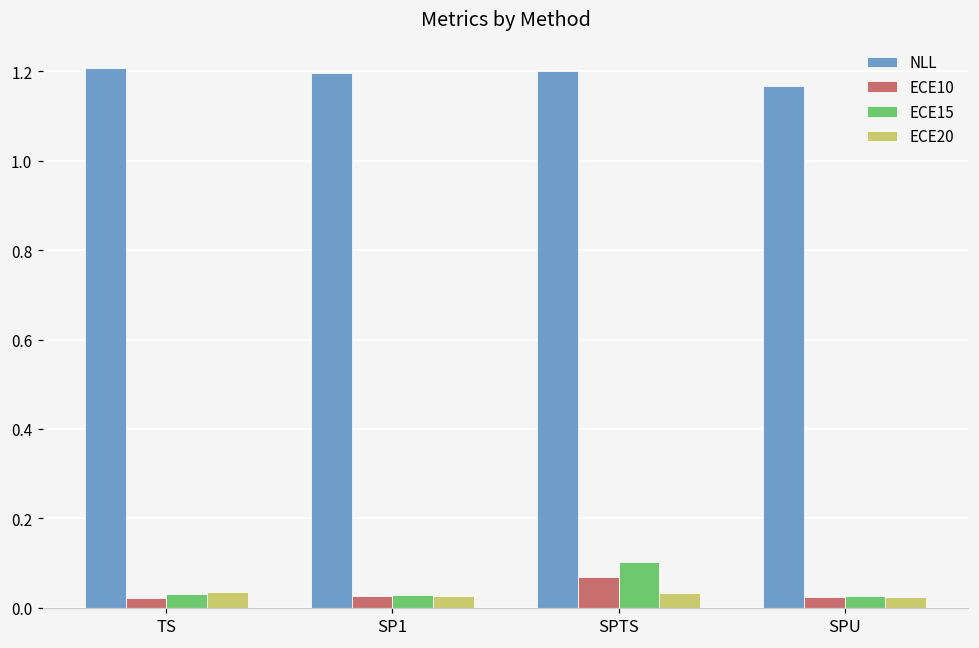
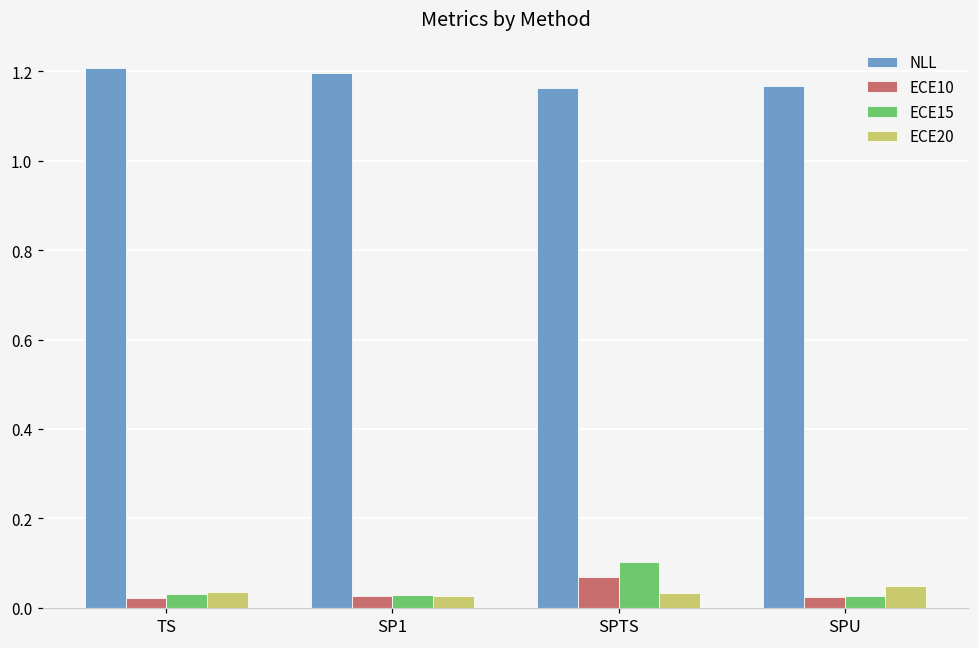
  {
    "NLL": {
      "TS": 1.21,
      "SP1": 1.20,
-     "SPTS": 1.20,
+     "SPTS": 1.16,
      "SPU": 1.17
    },
    "ECE10": {
      "TS": 0.02,
      "SP1": 0.03,
      "SPTS": 0.07,
      "SPU": 0.02
    },
    "ECE15": {
      "TS": 0.03,
      "SP1": 0.03,
      "SPTS": 0.10,
      "SPU": 0.03
    },
    "ECE20": {
      "TS": 0.03,
      "SP1": 0.03,
      "SPTS": 0.03,
-     "SPU": 0.02
+     "SPU": 0.05
    }
  }
